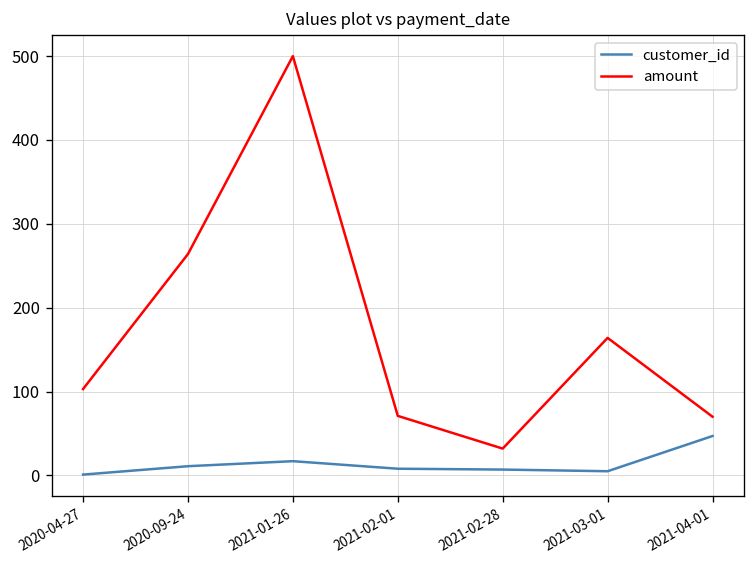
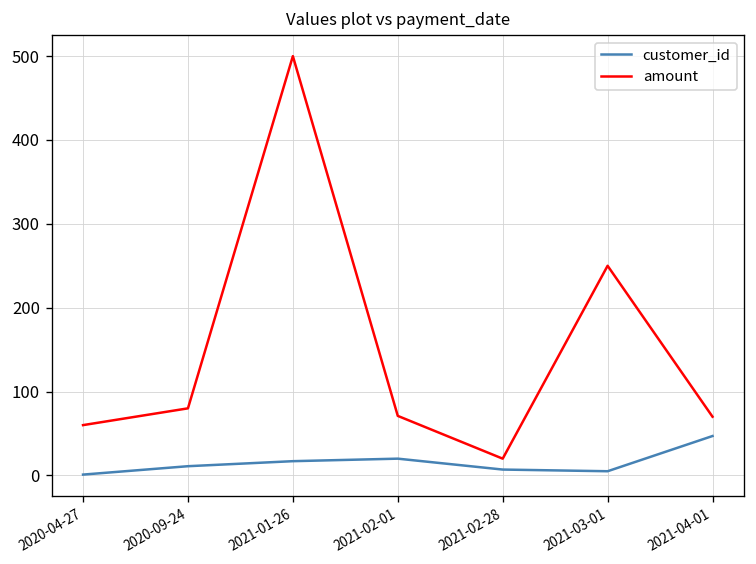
  {
    "customer_id": {
      "2020-04-27": 0,
      "2020-09-24": 10,
      "2021-01-26": 20,
-     "2021-02-01": 10,
+     "2021-02-01": 20,
      "2021-02-28": 10,
      "2021-03-01": 10,
      "2021-04-01": 50
    },
    "amount": {
-     "2020-04-27": 100,
-     "2020-09-24": 260,
+     "2020-04-27": 60,
+     "2020-09-24": 80,
      "2021-01-26": 500,
      "2021-02-01": 70,
-     "2021-02-28": 30,
-     "2021-03-01": 160,
+     "2021-02-28": 20,
+     "2021-03-01": 250,
      "2021-04-01": 70
    }
  }
